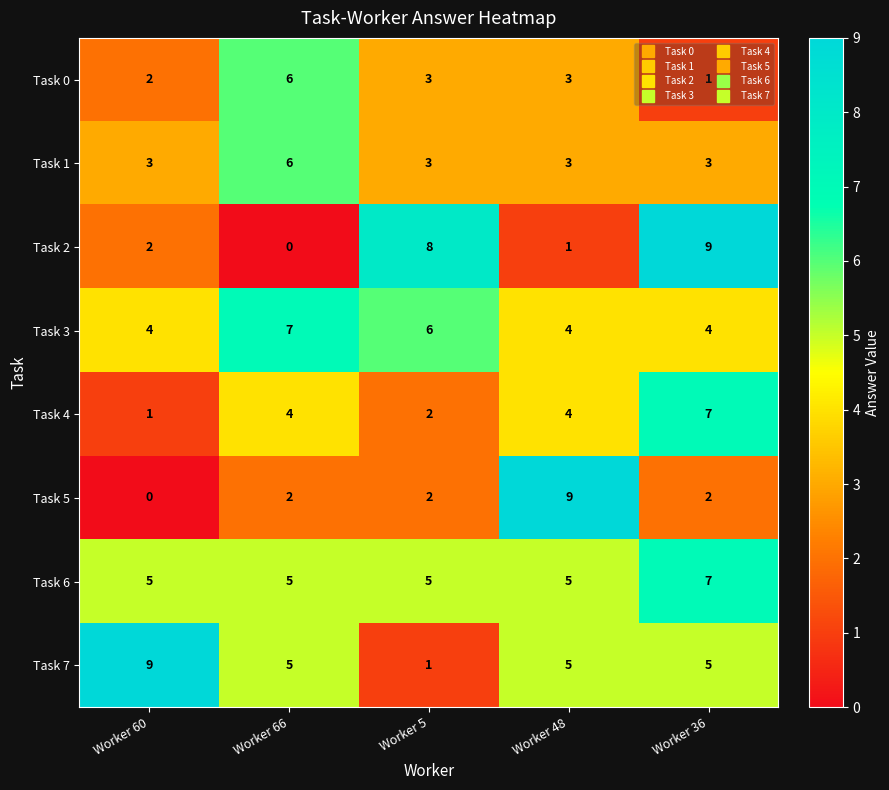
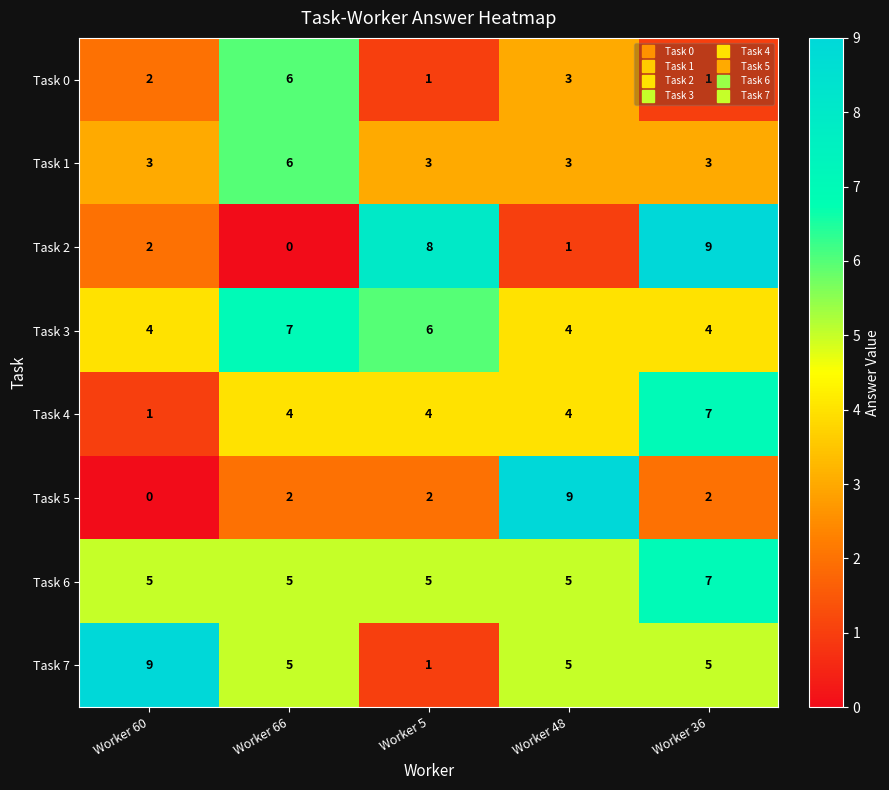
  {
    "Task 0": {
      "Worker 60": 2,
      "Worker 66": 6,
-     "Worker 5": 3,
+     "Worker 5": 1,
      "Worker 48": 3
    },
    "Task 1": {
      "Worker 60": 3,
      "Worker 66": 6,
      "Worker 5": 3,
      "Worker 48": 3,
      "Worker 36": 3
    },
    "Task 2": {
      "Worker 60": 2,
      "Worker 66": 0,
      "Worker 5": 8,
      "Worker 48": 1,
      "Worker 36": 9
    },
    "Task 3": {
      "Worker 60": 4,
      "Worker 66": 7,
      "Worker 5": 6,
      "Worker 48": 4,
      "Worker 36": 4
    },
    "Task 4": {
      "Worker 60": 1,
      "Worker 66": 4,
-     "Worker 5": 2,
+     "Worker 5": 4,
      "Worker 48": 4,
      "Worker 36": 7
    },
    "Task 5": {
      "Worker 60": 0,
      "Worker 66": 2,
      "Worker 5": 2,
      "Worker 48": 9,
      "Worker 36": 2
    },
    "Task 6": {
      "Worker 60": 5,
      "Worker 66": 5,
      "Worker 5": 5,
      "Worker 48": 5,
      "Worker 36": 7
    },
    "Task 7": {
      "Worker 60": 9,
      "Worker 66": 5,
      "Worker 5": 1,
      "Worker 48": 5,
      "Worker 36": 5
    }
  }
